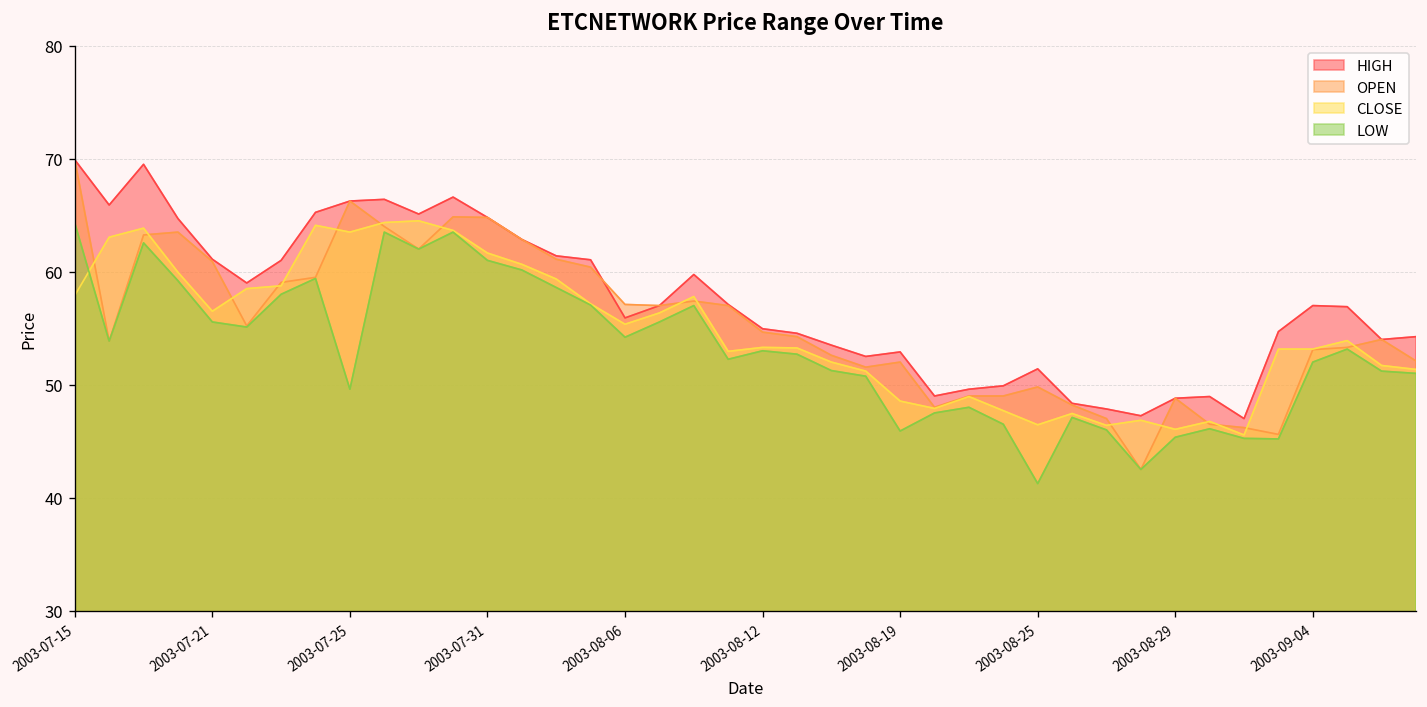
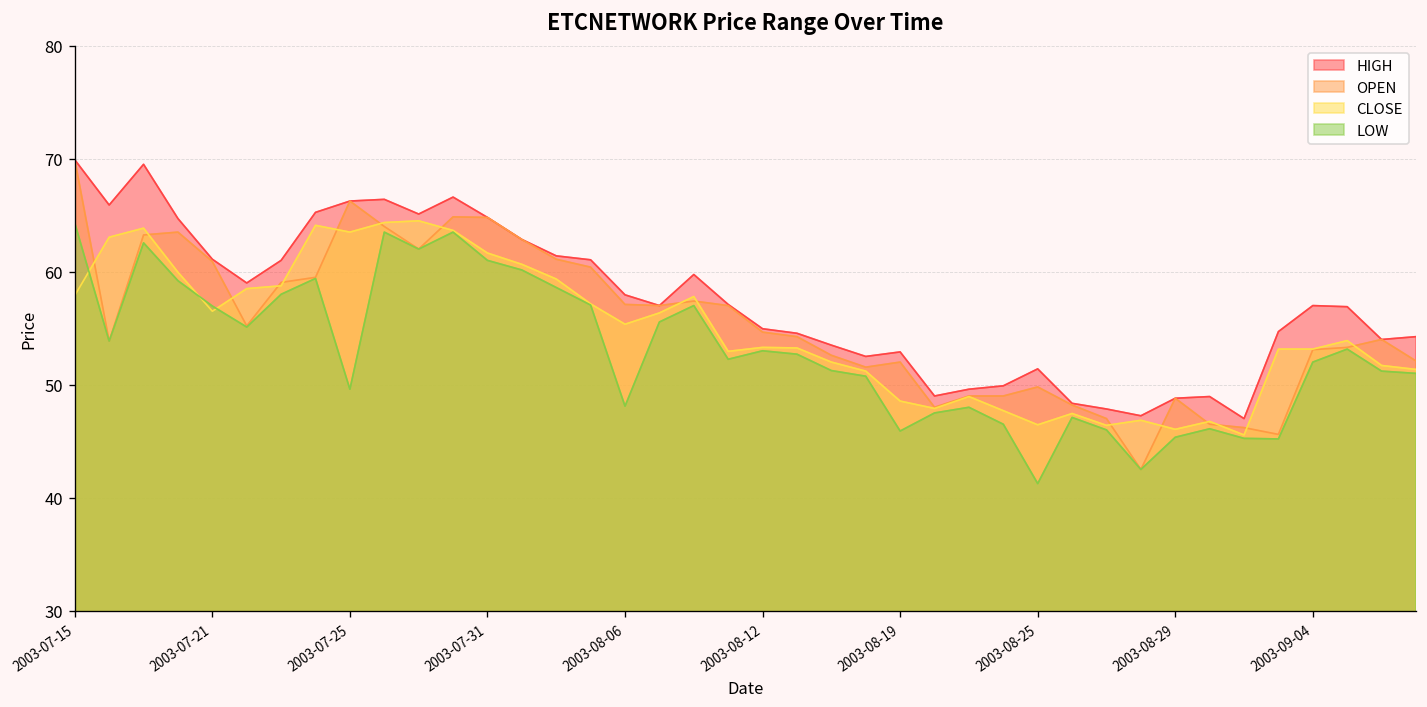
  {
    "HIGH": {
-     "2003-08-06": 56,
+     "2003-08-06": 58,
      "2003-08-12": 55,
      "2003-08-19": 53,
      "2003-08-25": 51,
      "2003-09-04": 57
    },
    "LOW": {
      "2003-07-15": 64,
-     "2003-07-21": 56,
+     "2003-07-21": 57,
      "2003-07-25": 50,
      "2003-07-31": 61,
-     "2003-08-06": 54,
+     "2003-08-06": 48,
      "2003-08-12": 53,
      "2003-08-19": 46,
      "2003-08-25": 41,
      "2003-08-29": 45,
      "2003-09-04": 52
    }
  }
